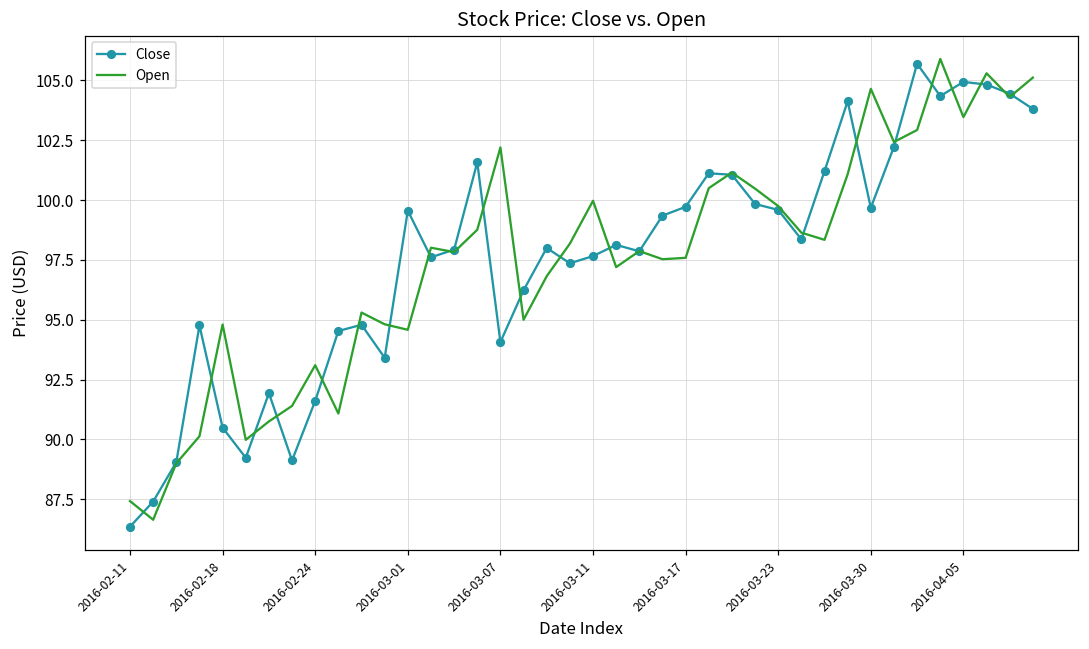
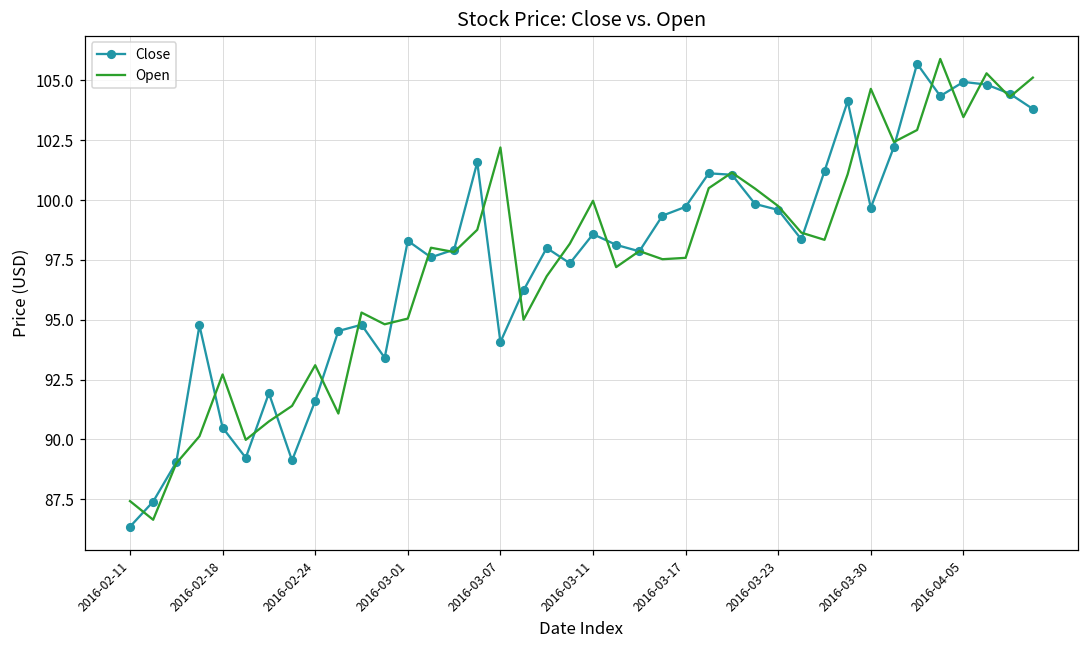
  {
    "Close": {
      "2016-02-11": 86.3,
      "2016-02-18": 90.5,
      "2016-02-24": 91.6,
-     "2016-03-01": 99.6,
+     "2016-03-01": 98.3,
      "2016-03-07": 94.1,
-     "2016-03-11": 97.7,
+     "2016-03-11": 98.6,
      "2016-03-17": 99.7,
      "2016-03-23": 99.6,
      "2016-03-30": 99.7,
      "2016-04-05": 104.9
    },
    "Open": {
      "2016-02-11": 87.4,
-     "2016-02-18": 94.8,
+     "2016-02-18": 92.7,
      "2016-02-24": 93.1,
-     "2016-03-01": 94.6,
+     "2016-03-01": 95.0,
      "2016-03-07": 102.2,
      "2016-03-11": 100.0,
      "2016-03-17": 97.6,
      "2016-03-23": 99.8,
      "2016-03-30": 104.7,
      "2016-04-05": 103.5
    }
  }
